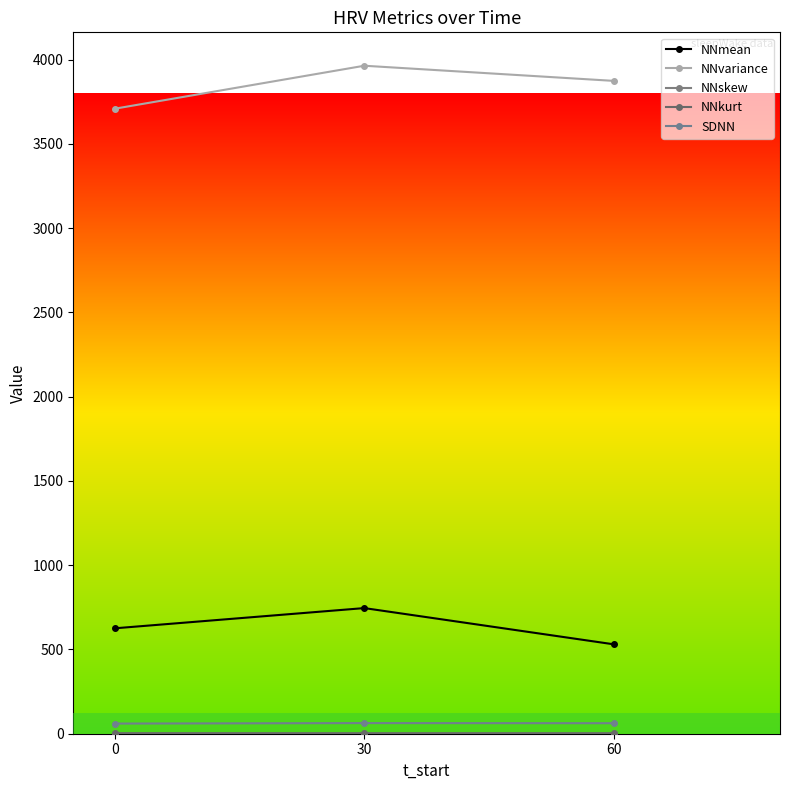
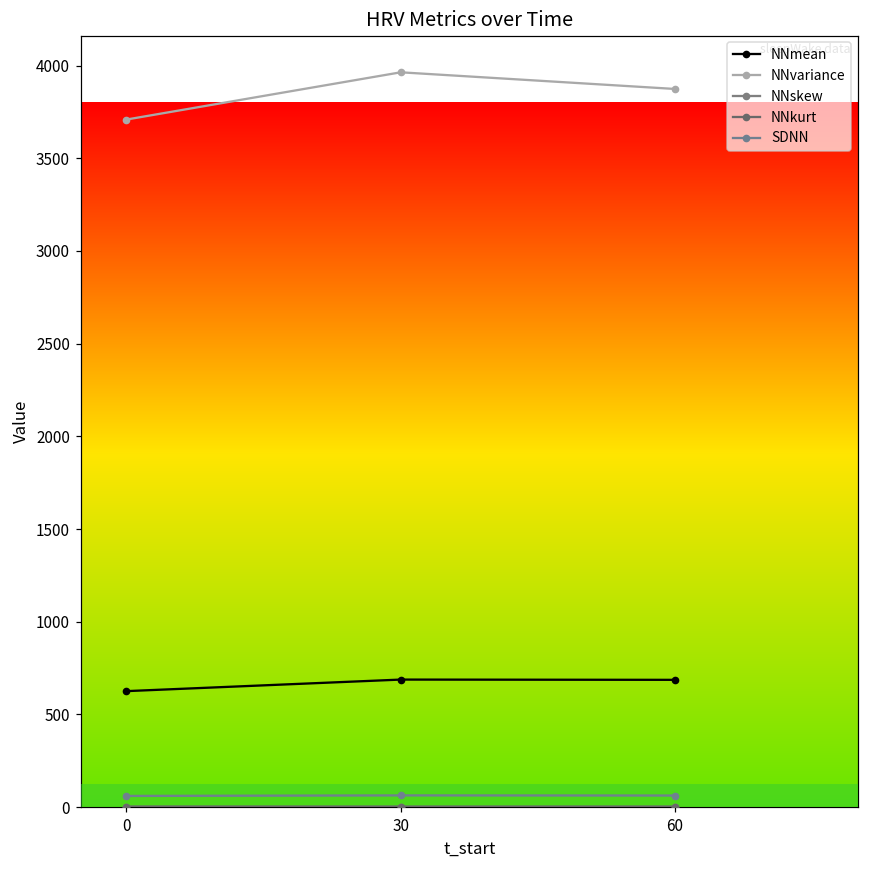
  {
    "NNmean": {
      "0": 630,
-     "30": 750,
-     "60": 530
+     "30": 690,
+     "60": 690
    },
    "NNvariance": {
      "0": 3710,
      "30": 3960,
      "60": 3870
    }
  }
